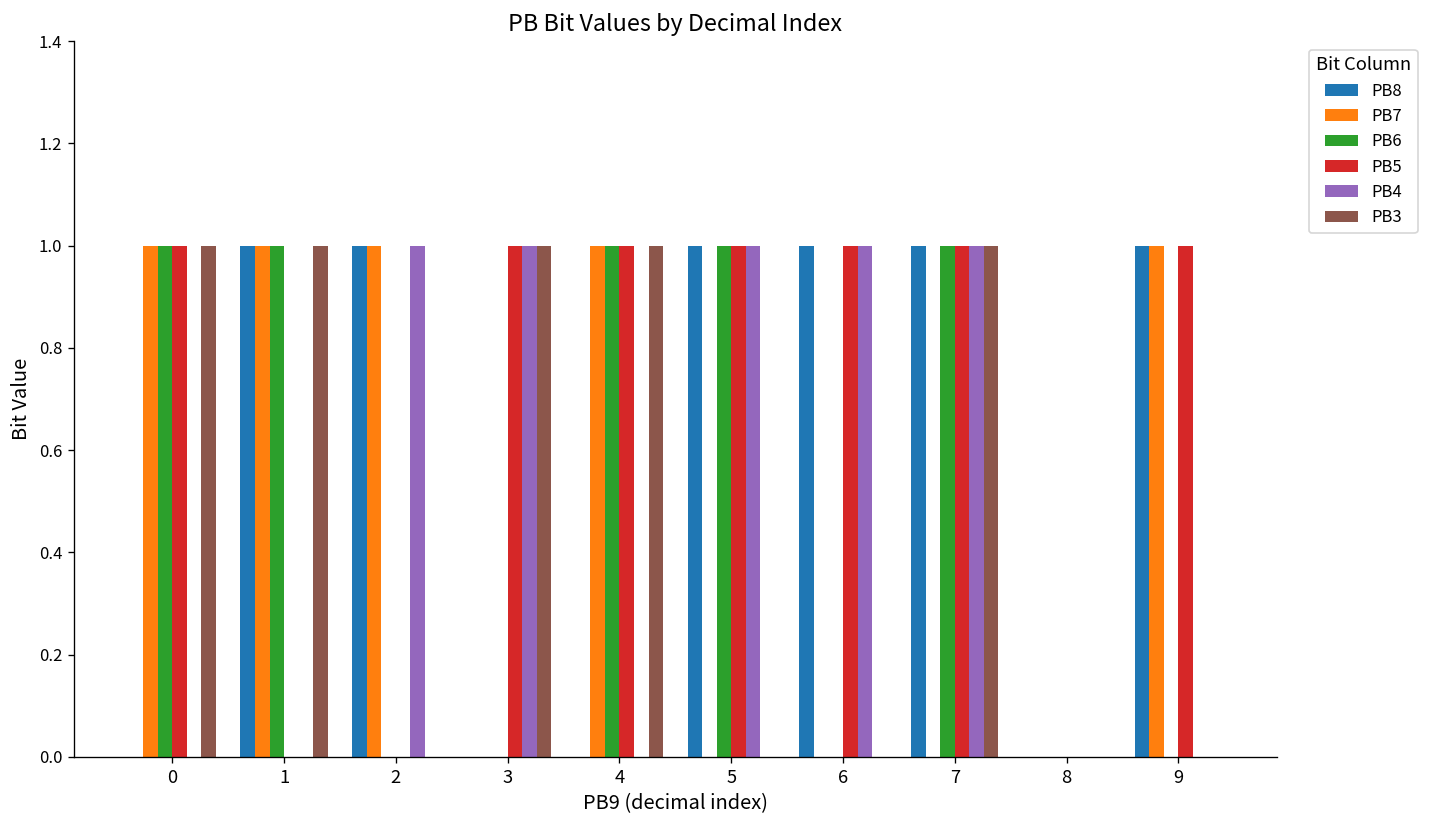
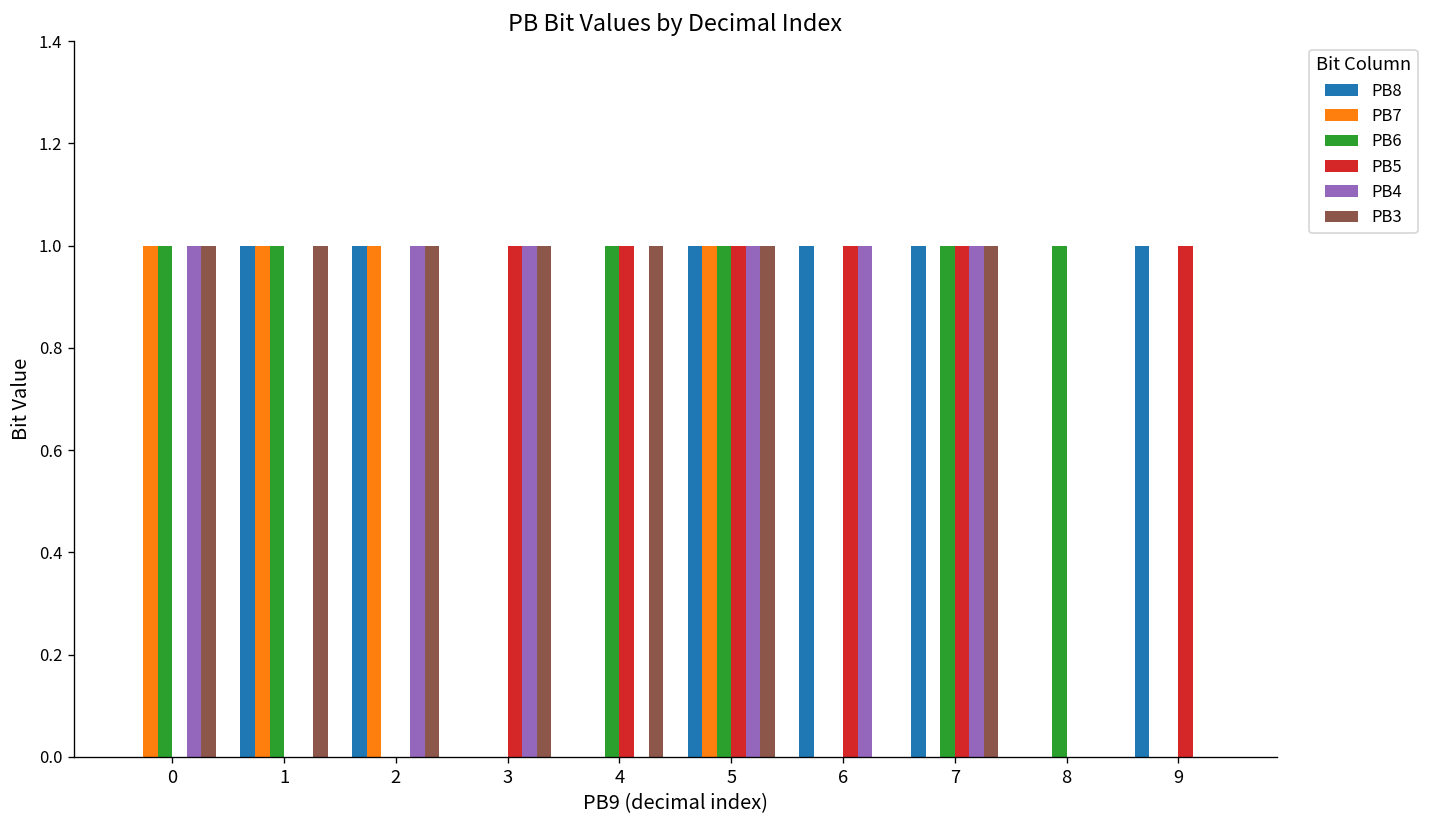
  {
    "PB8": {
      "0": 0,
      "1": 1,
      "2": 1,
      "3": 0,
      "4": 0,
      "5": 1,
      "6": 1,
      "7": 1,
      "8": 0,
      "9": 1
    },
    "PB7": {
      "0": 1,
      "1": 1,
      "2": 1,
      "3": 0,
-     "4": 1,
-     "5": 0,
+     "4": 0,
+     "5": 1,
      "6": 0,
      "7": 0,
      "8": 0,
-     "9": 1
+     "9": 0
    },
    "PB6": {
      "0": 1,
      "1": 1,
      "2": 0,
      "3": 0,
      "4": 1,
      "5": 1,
      "6": 0,
      "7": 1,
-     "8": 0,
+     "8": 1,
      "9": 0
    },
    "PB5": {
-     "0": 1,
+     "0": 0,
      "1": 0,
      "2": 0,
      "3": 1,
      "4": 1,
      "5": 1,
      "6": 1,
      "7": 1,
      "8": 0,
      "9": 1
    },
    "PB4": {
-     "0": 0,
+     "0": 1,
      "1": 0,
      "2": 1,
      "3": 1,
      "4": 0,
      "5": 1,
      "6": 1,
      "7": 1,
      "8": 0,
      "9": 0
    },
    "PB3": {
      "0": 1,
      "1": 1,
-     "2": 0,
+     "2": 1,
      "3": 1,
      "4": 1,
-     "5": 0,
+     "5": 1,
      "6": 0,
      "7": 1,
      "8": 0,
      "9": 0
    }
  }
